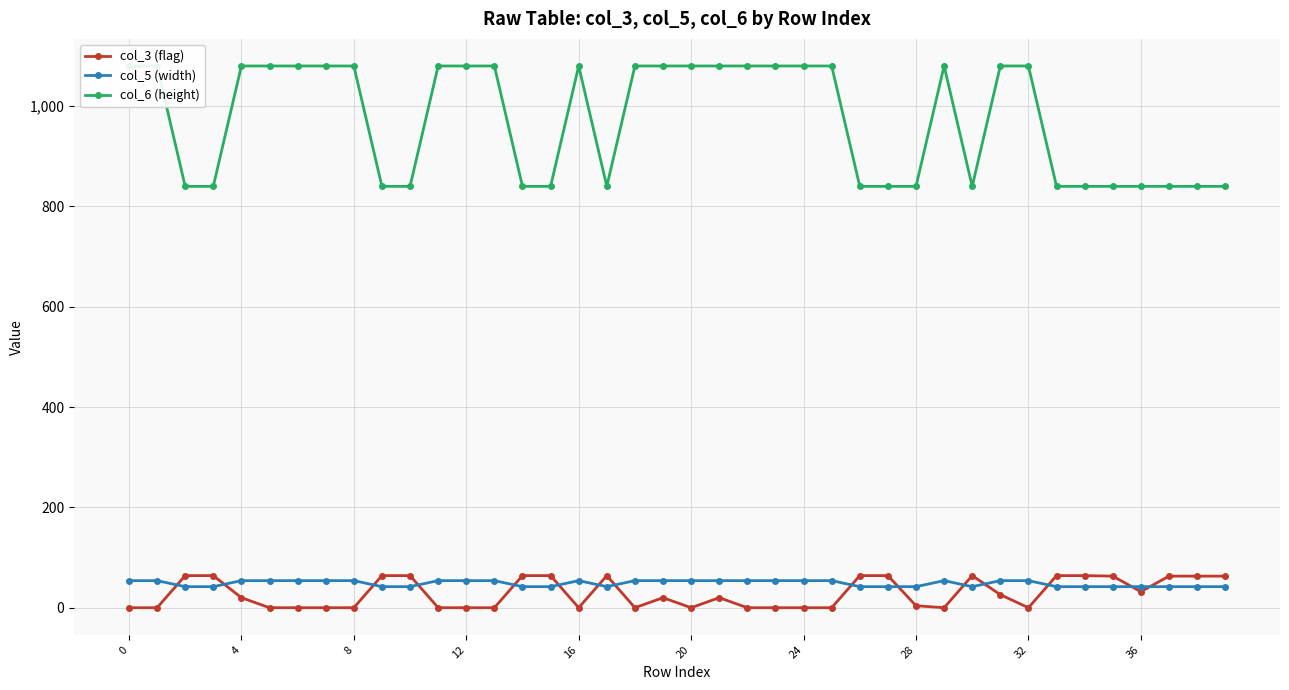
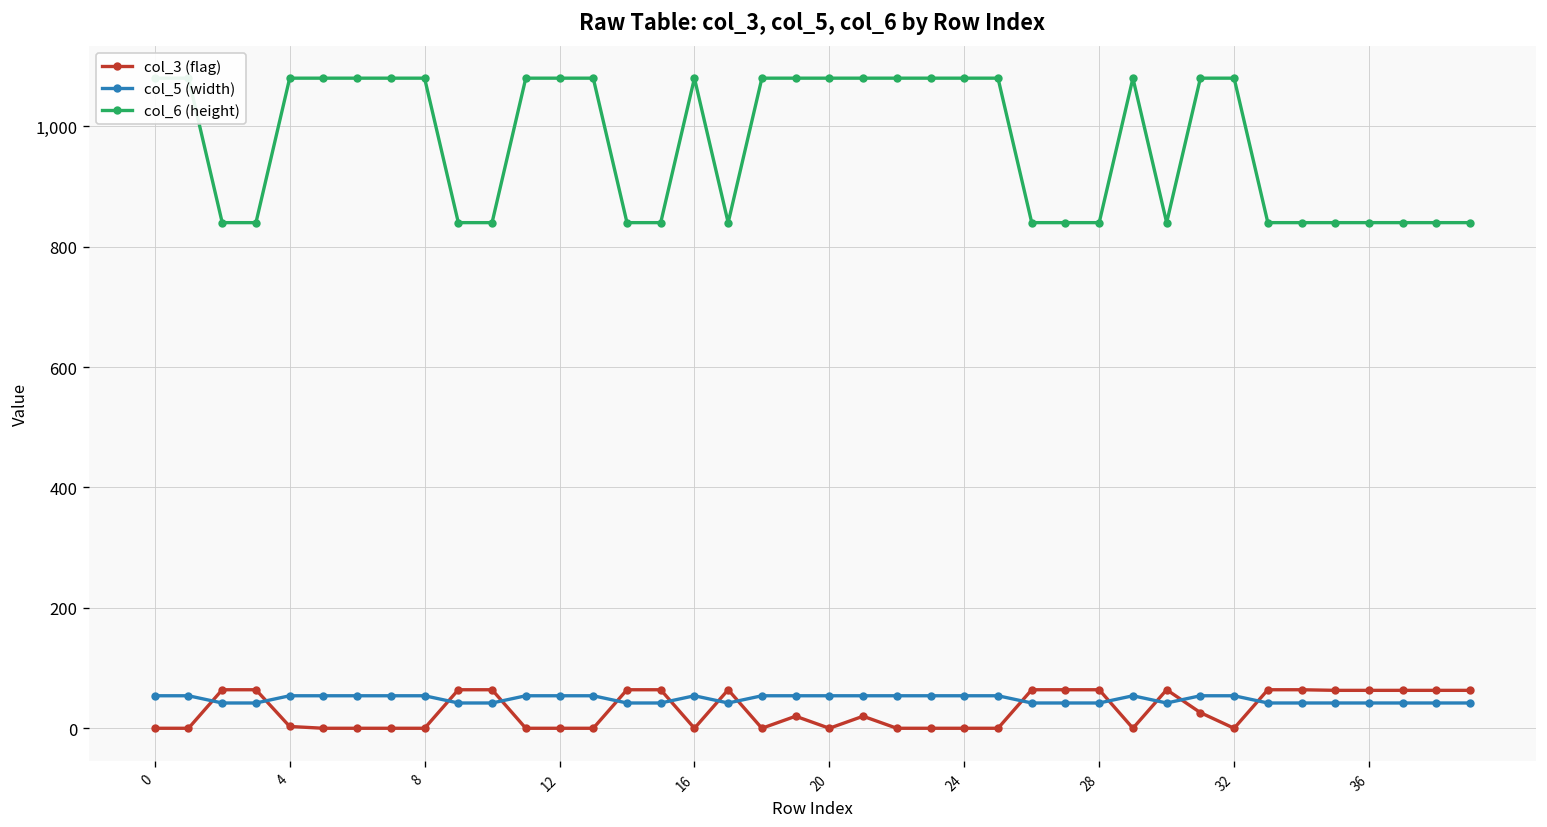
  {
    "col_3 (flag)": {
      "0": "0",
-     "4": "20",
+     "4": "0",
      "8": "0",
      "12": "0",
      "16": "0",
      "20": "0",
      "24": "0",
-     "28": "0",
+     "28": "60",
      "32": "0",
-     "36": "30"
+     "36": "60"
    },
    "col_5 (width)": {
      "0": "50",
      "4": "50",
      "8": "50",
      "12": "50",
      "16": "50",
      "20": "50",
      "24": "50",
      "28": "40",
      "32": "50",
      "36": "40"
    },
    "col_6 (height)": {
      "4": "1,080",
      "8": "1,080",
      "12": "1,080",
      "16": "1,080",
      "20": "1,080",
      "24": "1,080",
      "28": "840",
      "32": "1,080",
      "36": "840"
    }
  }
